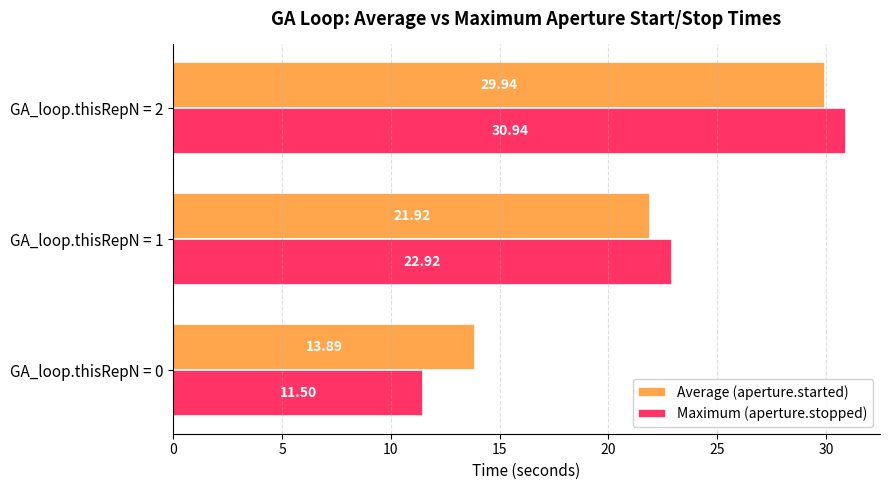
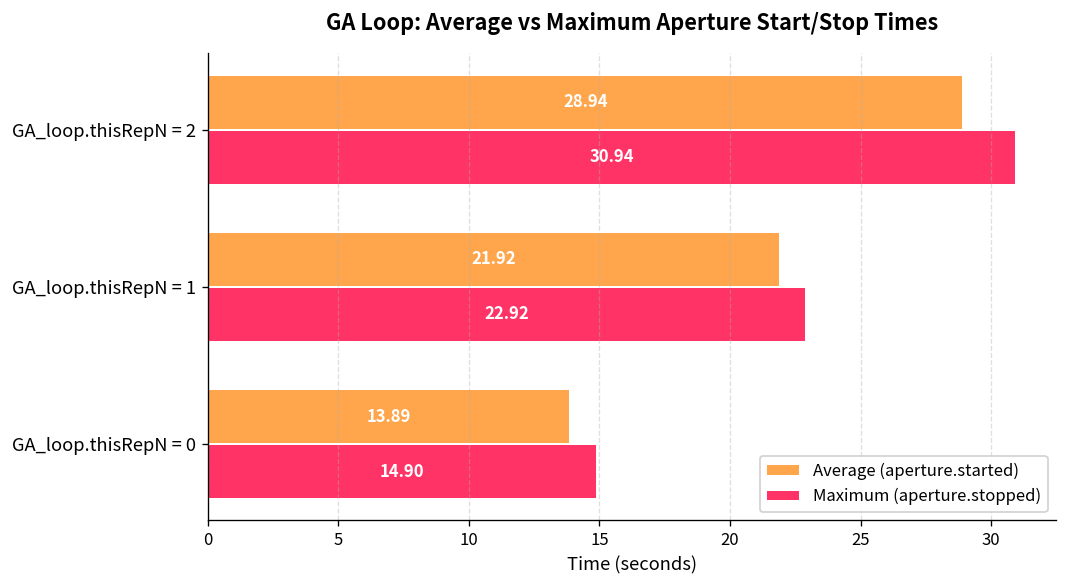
  {
    "Average (aperture.started)": {
-     "GA_loop.thisRepN = 2": 29.94,
+     "GA_loop.thisRepN = 2": 28.94,
      "GA_loop.thisRepN = 1": 21.92,
      "GA_loop.thisRepN = 0": 13.89
    },
    "Maximum (aperture.stopped)": {
      "GA_loop.thisRepN = 2": 30.94,
      "GA_loop.thisRepN = 1": 22.92,
-     "GA_loop.thisRepN = 0": 11.50
+     "GA_loop.thisRepN = 0": 14.90
    }
  }
